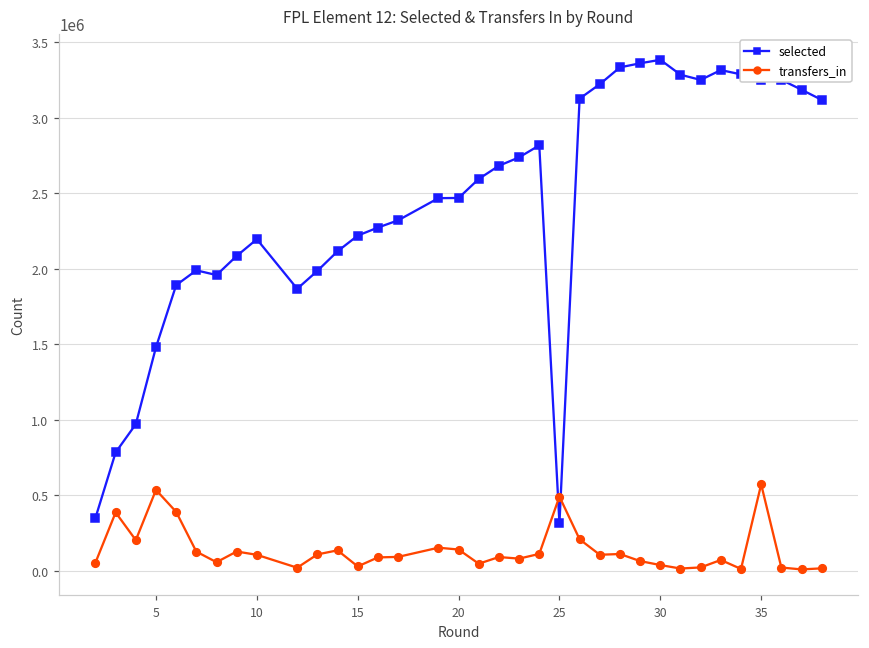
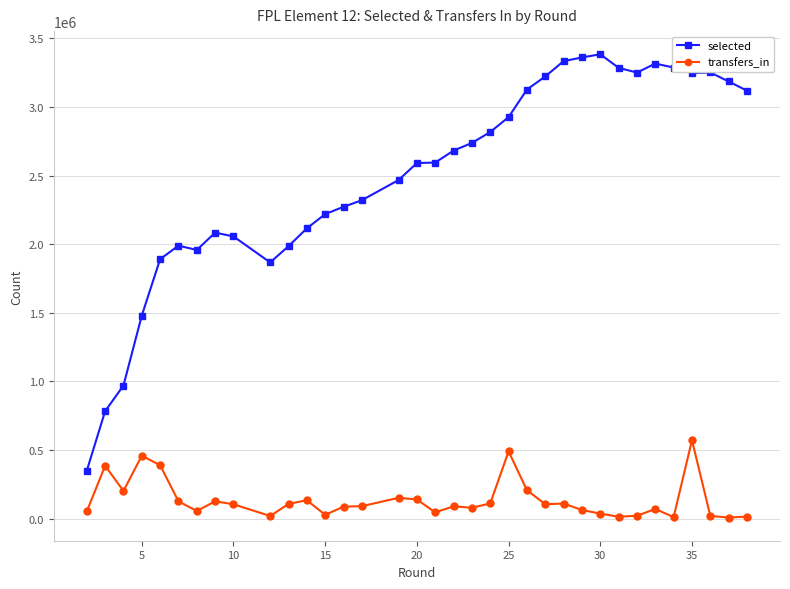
  {
    "selected": {
      "5": 1480000,
-     "10": 2190000,
+     "10": 2060000,
      "15": 2220000,
-     "20": 2470000,
-     "25": 310000,
+     "20": 2590000,
+     "25": 2930000,
      "30": 3380000,
      "35": 3250000
    },
    "transfers_in": {
-     "5": 530000,
+     "5": 460000,
      "10": 100000,
      "15": 30000,
      "20": 140000,
      "25": 490000,
      "30": 40000,
      "35": 570000
    }
  }
